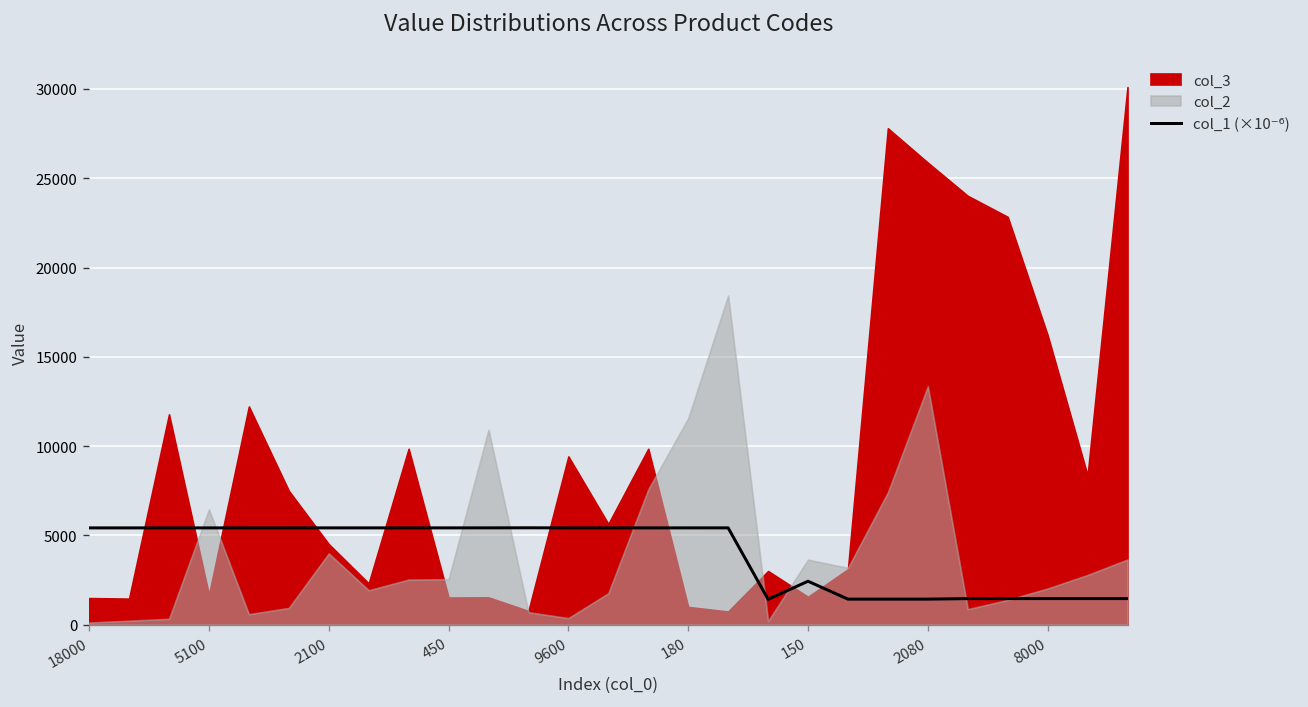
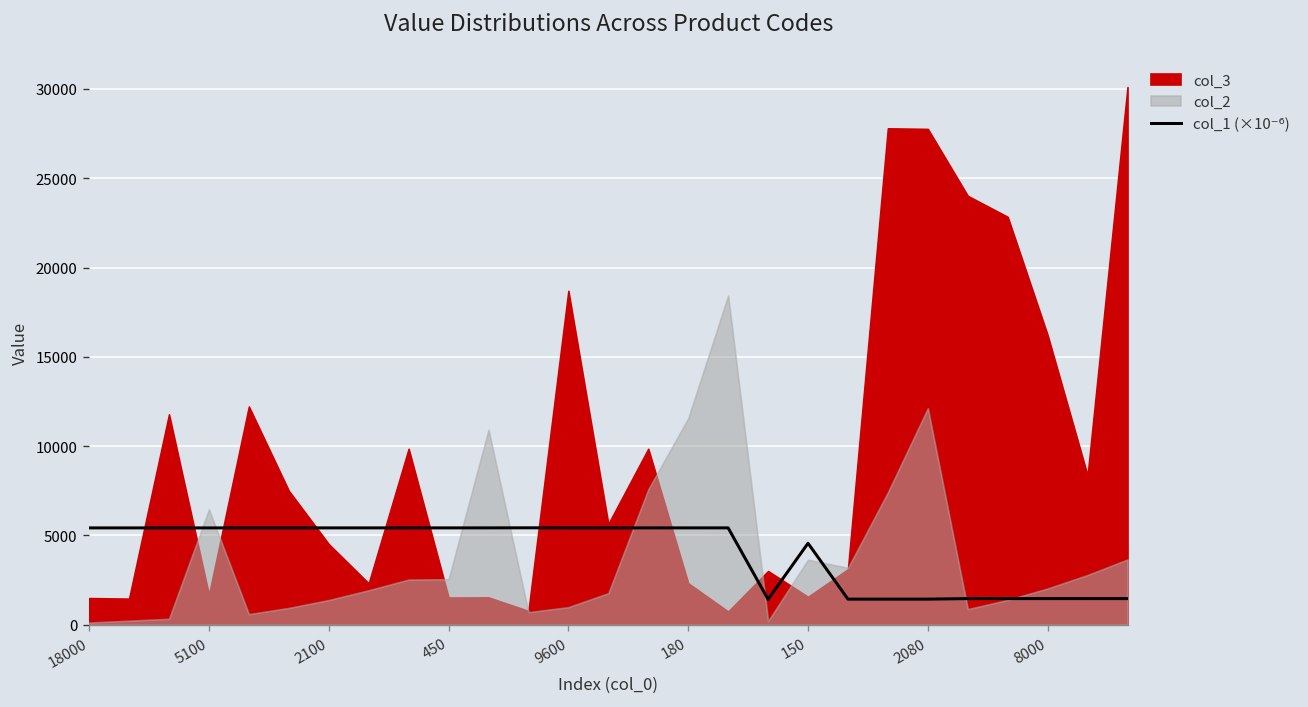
  {
    "col_1 (×10⁻⁶)": {
      "18000": 5400,
      "5100": 5400,
      "2100": 5400,
      "450": 5400,
      "9600": 5400,
      "180": 5400,
-     "150": 2400,
+     "150": 4600,
      "2080": 1400
    },
    "col_3": {
      "18000": 1500,
      "5100": 1700,
      "2100": 4500,
      "450": 1500,
-     "9600": 9400,
-     "180": 1000,
+     "9600": 18700,
+     "180": 2300,
      "150": 1600,
-     "2080": 25900
+     "2080": 27800
    },
    "col_2": {
      "5100": 6500,
-     "2100": 4000,
+     "2100": 1400,
      "450": 2500,
-     "9600": 400,
+     "9600": 1000,
      "180": 11600,
      "150": 3600,
-     "2080": 13300
+     "2080": 12100
    }
  }
